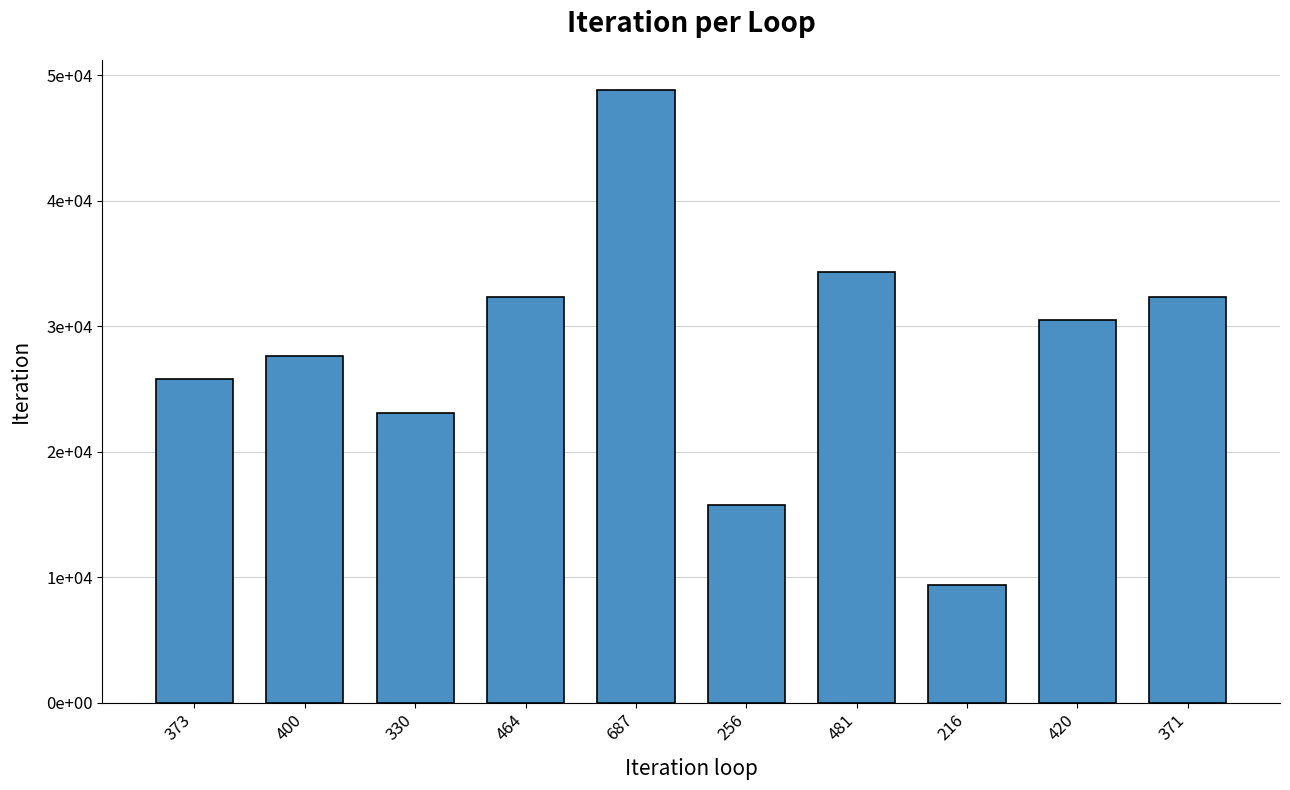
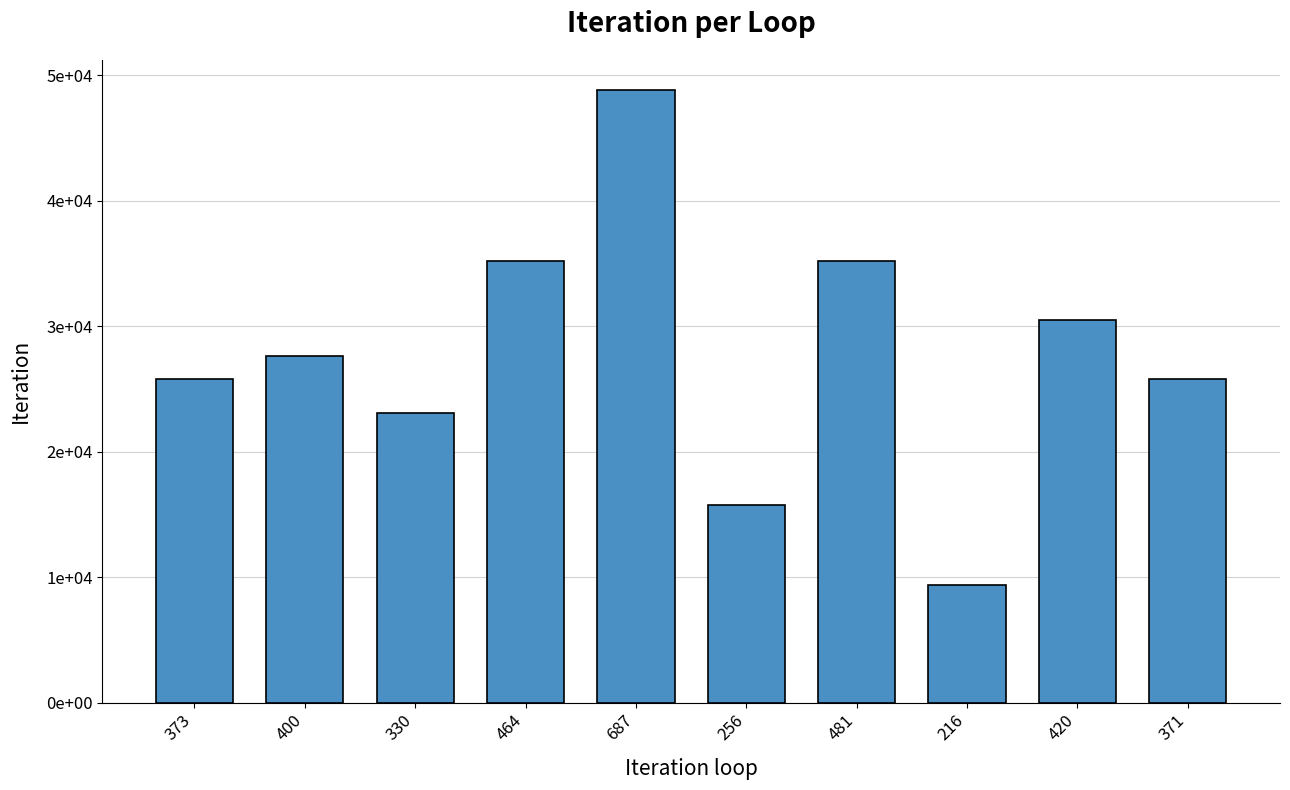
  {
    "373": 25800,
    "400": 27700,
    "330": 23100,
-   "464": 32300,
+   "464": 35200,
    "687": 48800,
    "256": 15800,
-   "481": 34300,
+   "481": 35200,
    "216": 9400,
    "420": 30500,
-   "371": 32300
+   "371": 25800
  }
